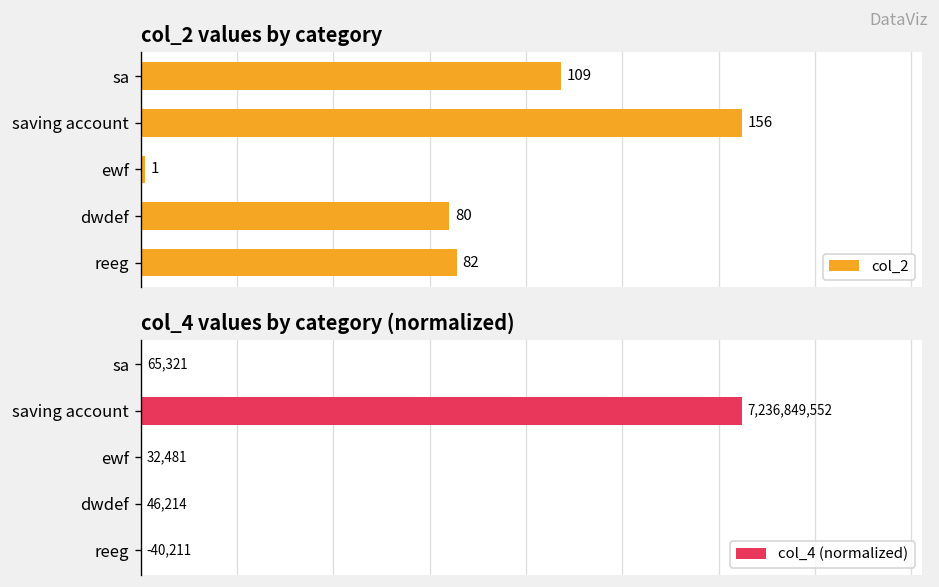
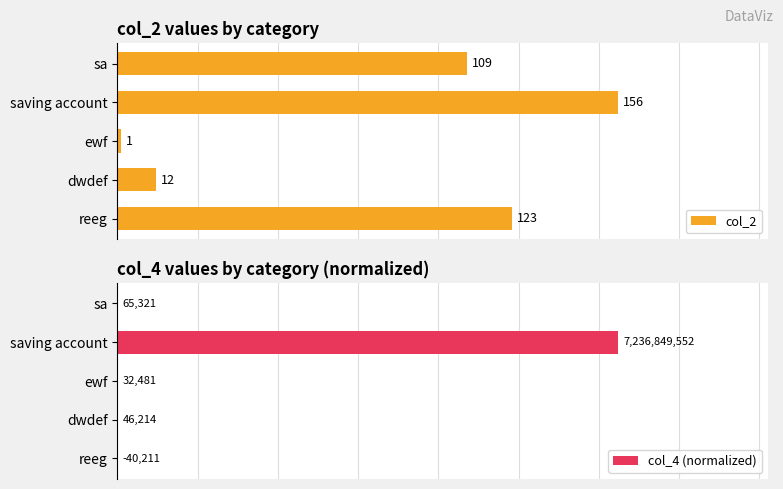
  {
    "col_2 values by category": {
      "sa": 109,
      "saving account": 156,
      "ewf": 1,
-     "dwdef": 80,
-     "reeg": 82
+     "dwdef": 12,
+     "reeg": 123
    }
  }
